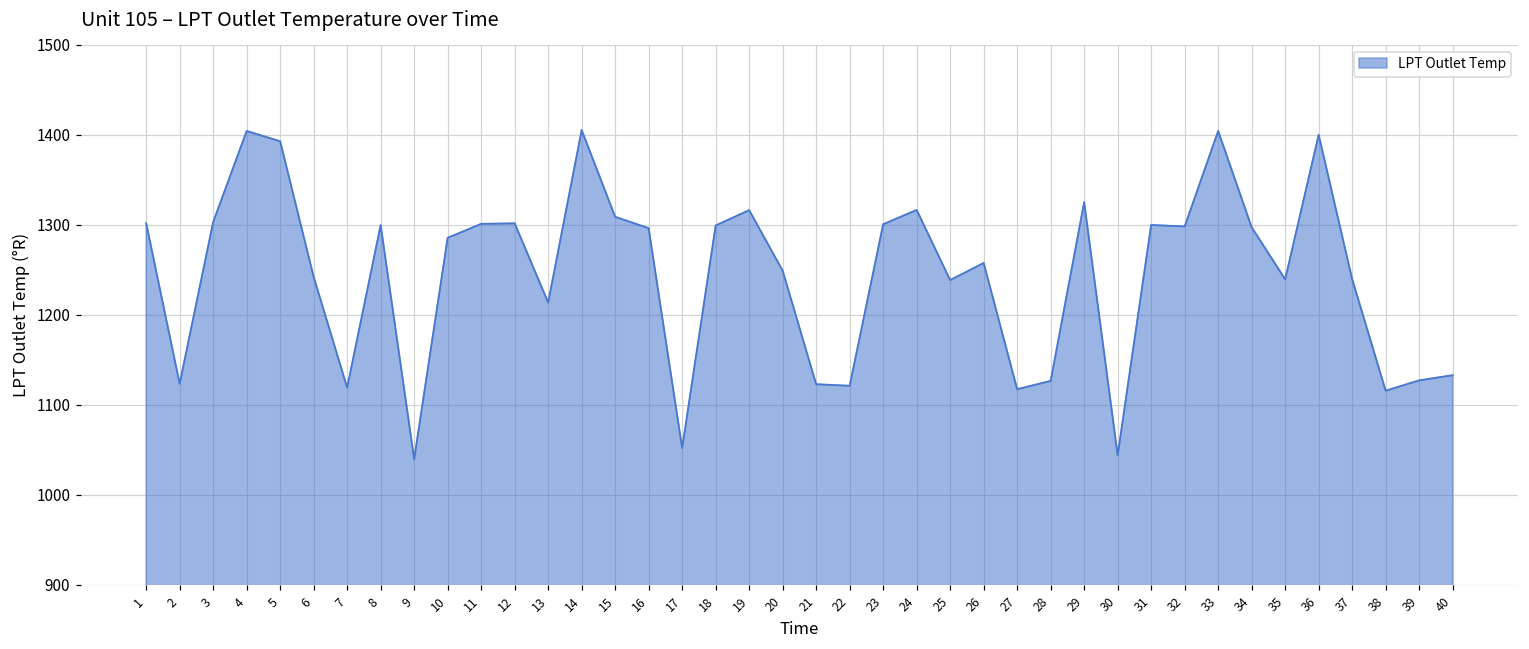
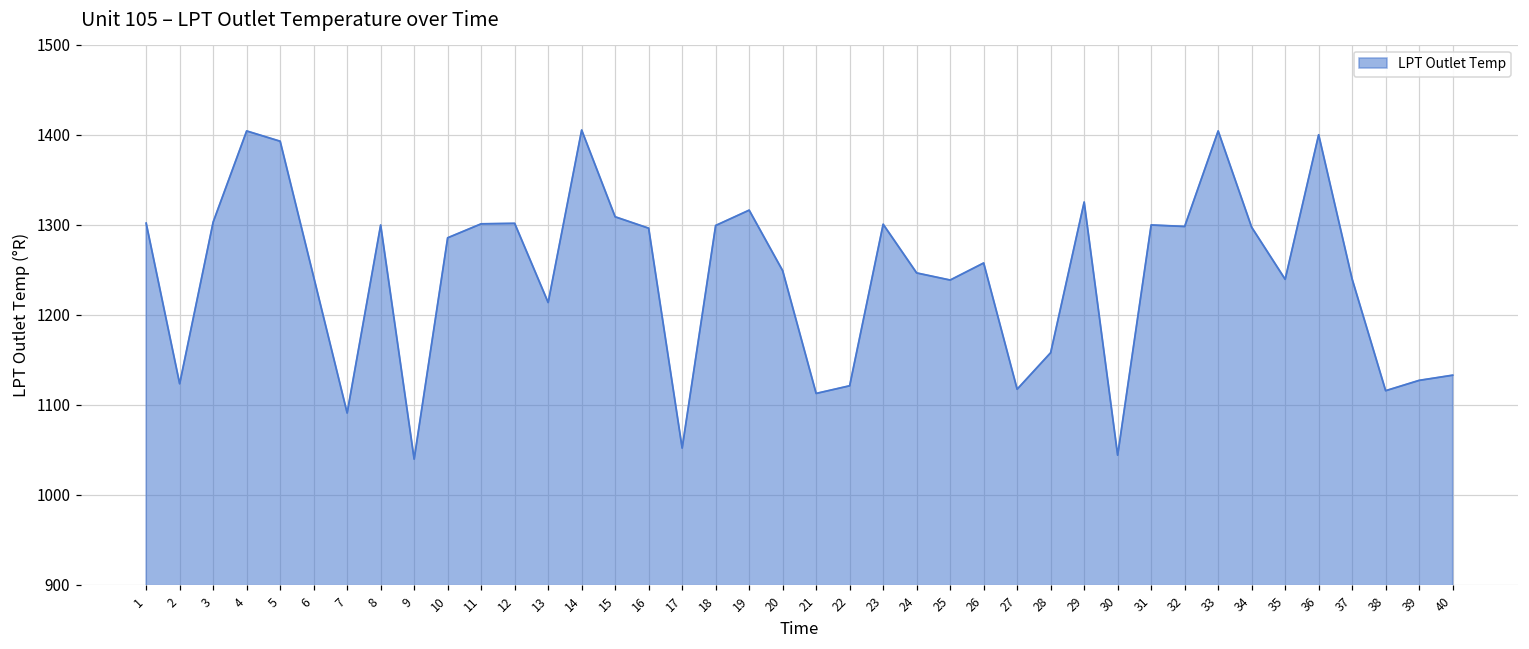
  {
    "1": 1300,
    "2": 1120,
    "3": 1300,
    "4": 1400,
    "5": 1390,
    "6": 1240,
-   "7": 1120,
+   "7": 1090,
    "8": 1300,
    "9": 1040,
    "10": 1290,
    "11": 1300,
    "12": 1300,
    "13": 1210,
    "14": 1410,
    "15": 1310,
    "16": 1300,
    "17": 1050,
    "18": 1300,
    "19": 1320,
    "20": 1250,
-   "21": 1120,
+   "21": 1110,
    "22": 1120,
    "23": 1300,
-   "24": 1320,
+   "24": 1250,
    "25": 1240,
    "26": 1260,
    "27": 1120,
-   "28": 1130,
+   "28": 1160,
    "29": 1330,
    "30": 1040,
    "31": 1300,
    "32": 1300,
    "33": 1400,
    "34": 1300,
    "35": 1240,
    "36": 1400,
    "37": 1240,
    "38": 1120,
    "39": 1130,
    "40": 1130
  }
